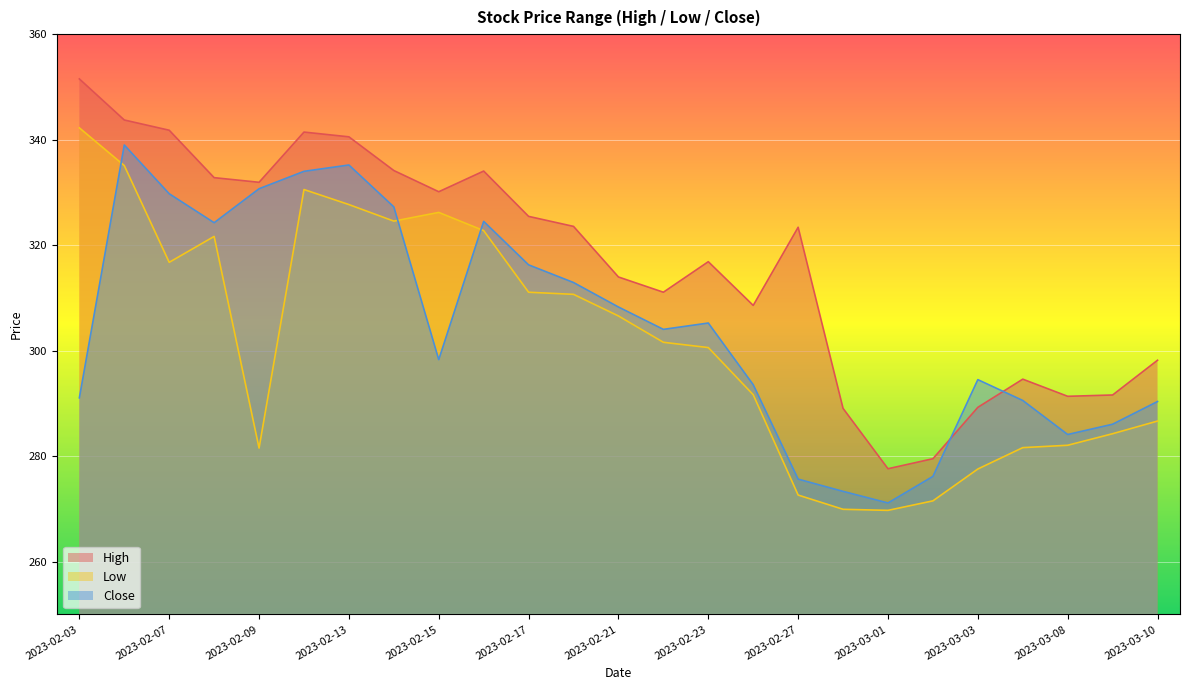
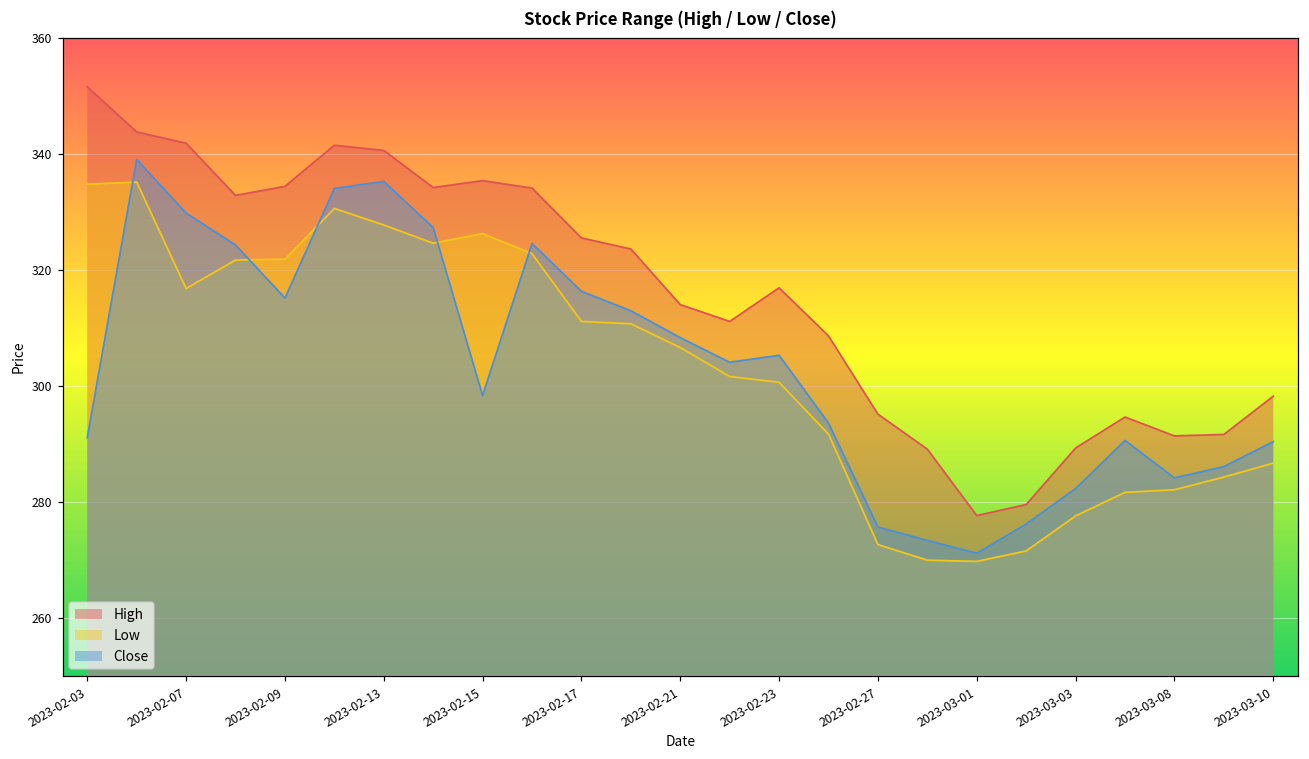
  {
    "High": {
      "2023-02-03": 352,
      "2023-02-07": 342,
-     "2023-02-09": 332,
+     "2023-02-09": 334,
      "2023-02-13": 341,
-     "2023-02-15": 330,
+     "2023-02-15": 335,
      "2023-02-17": 325,
      "2023-02-21": 314,
      "2023-02-23": 317,
-     "2023-02-27": 323,
+     "2023-02-27": 295,
      "2023-03-01": 278,
      "2023-03-03": 289,
      "2023-03-08": 291,
      "2023-03-10": 298
    },
    "Low": {
-     "2023-02-03": 342,
+     "2023-02-03": 335,
      "2023-02-07": 317,
-     "2023-02-09": 282,
+     "2023-02-09": 322,
      "2023-02-13": 328,
      "2023-02-15": 326,
      "2023-02-17": 311,
      "2023-02-21": 307,
      "2023-02-23": 301,
      "2023-02-27": 273,
      "2023-03-01": 270,
      "2023-03-03": 278,
      "2023-03-08": 282,
      "2023-03-10": 287
    },
    "Close": {
      "2023-02-03": 291,
      "2023-02-07": 330,
-     "2023-02-09": 331,
+     "2023-02-09": 315,
      "2023-02-13": 335,
      "2023-02-15": 298,
      "2023-02-17": 316,
      "2023-02-21": 308,
      "2023-02-23": 305,
      "2023-02-27": 276,
      "2023-03-01": 271,
-     "2023-03-03": 295,
+     "2023-03-03": 282,
      "2023-03-08": 284,
      "2023-03-10": 290
    }
  }
